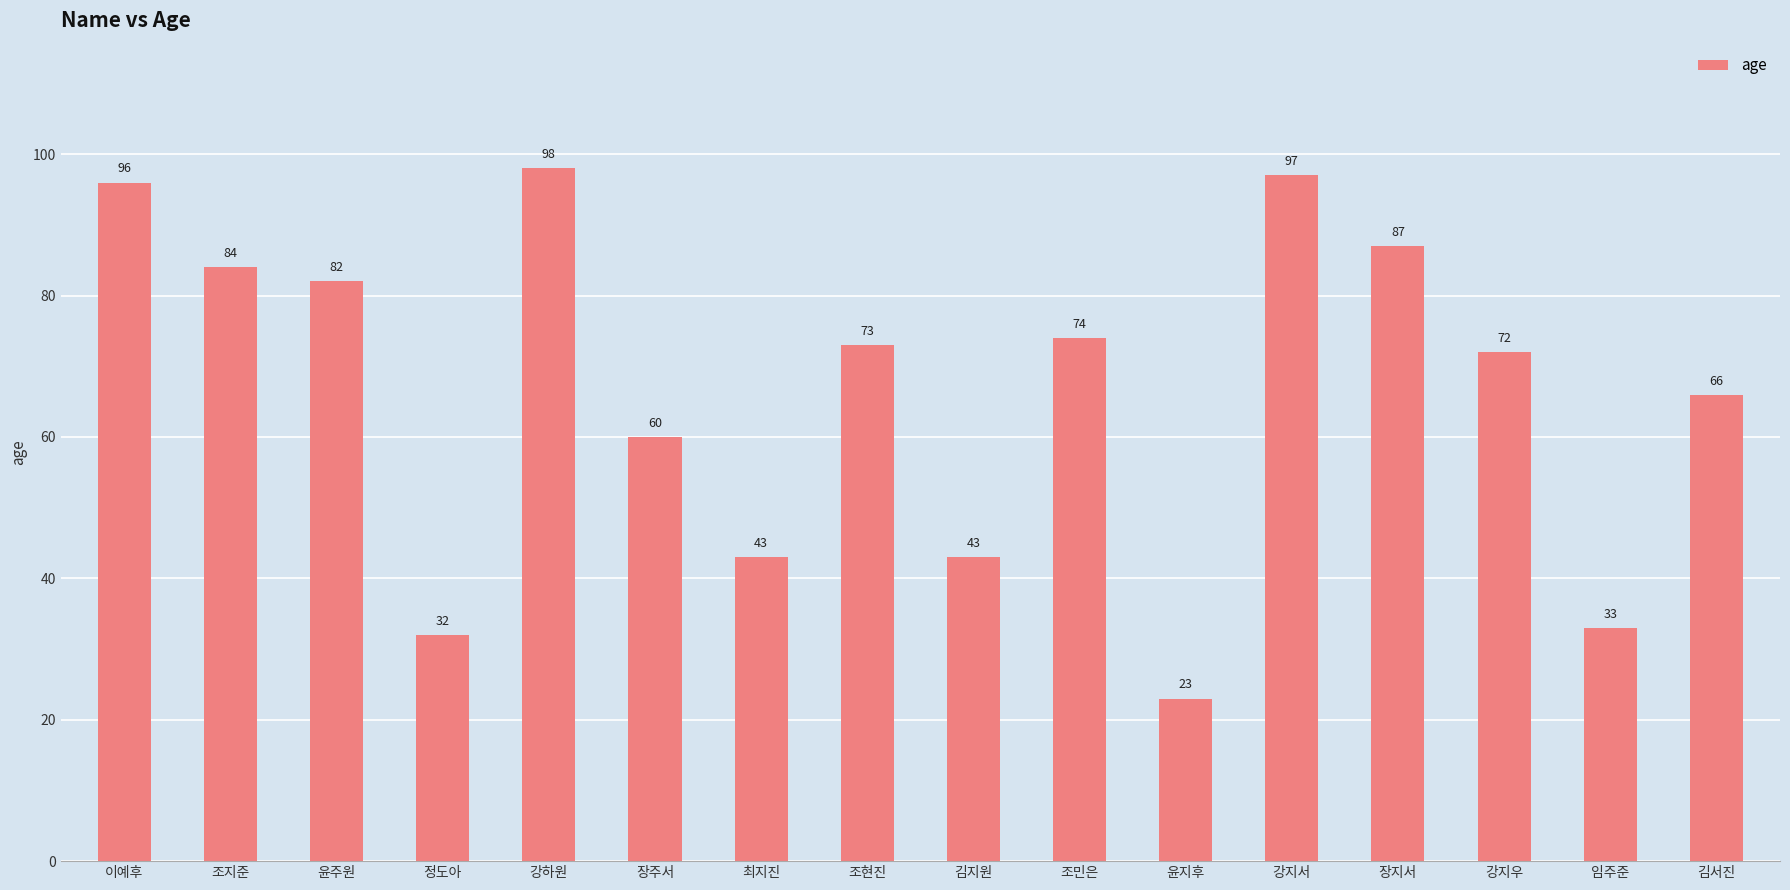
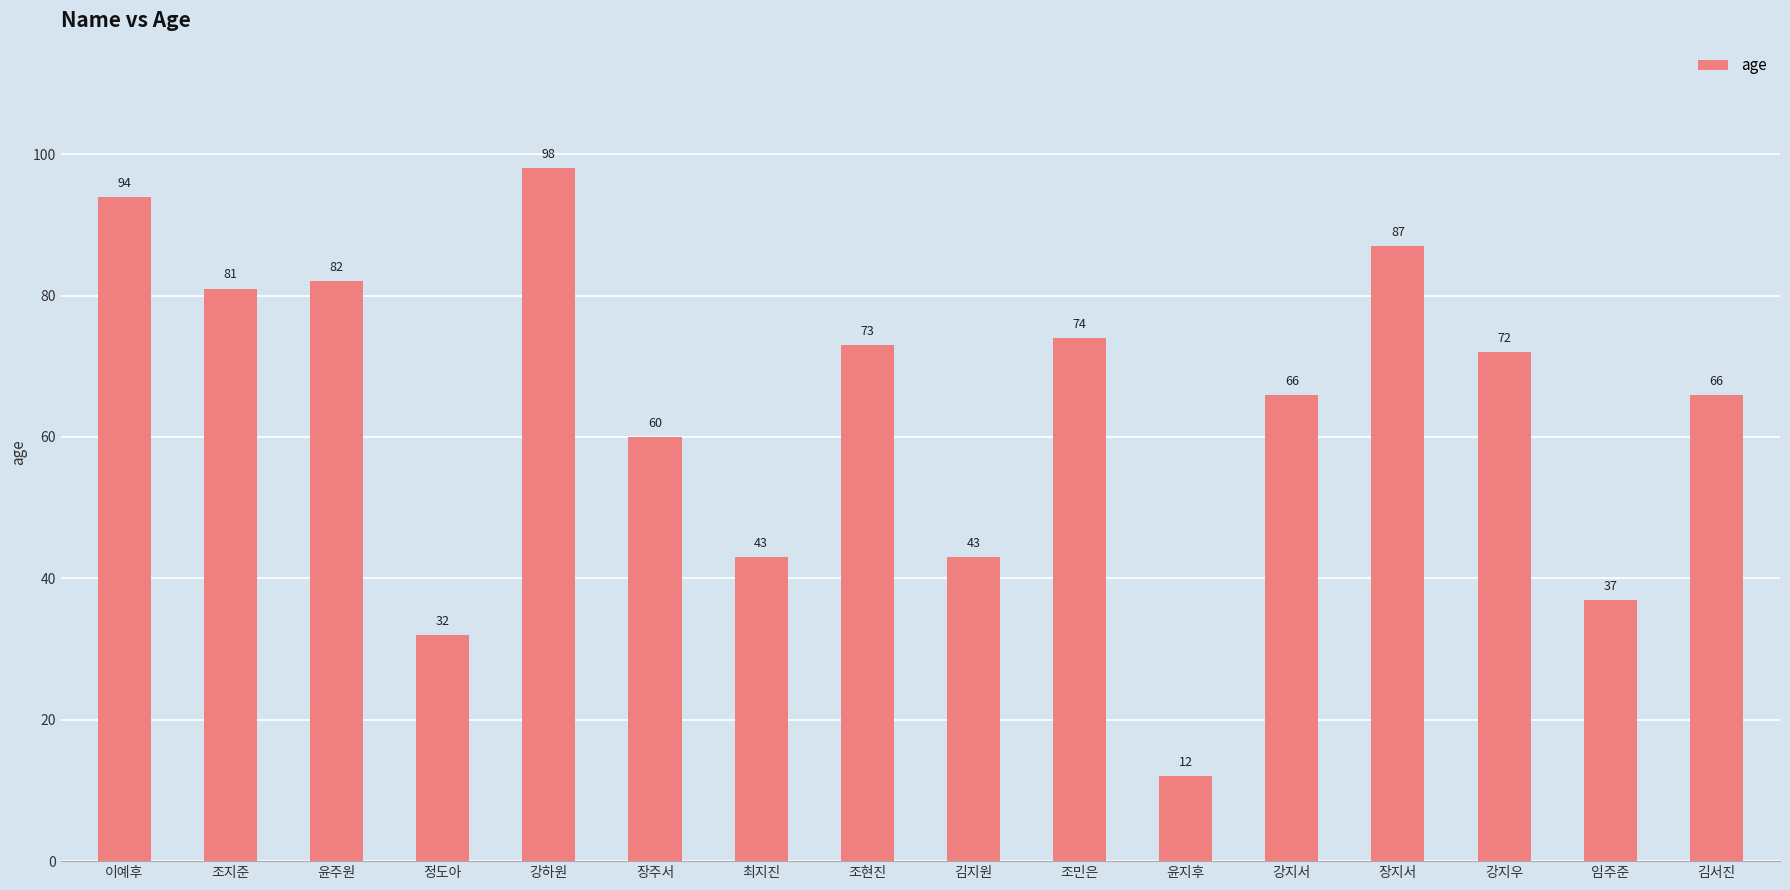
  {
-   "이예후": 96,
-   "조지준": 84,
+   "이예후": 94,
+   "조지준": 81,
    "윤주원": 82,
    "정도아": 32,
    "강하원": 98,
    "장주서": 60,
    "최지진": 43,
    "조현진": 73,
    "김지원": 43,
    "조민은": 74,
-   "윤지후": 23,
-   "강지서": 97,
+   "윤지후": 12,
+   "강지서": 66,
    "장지서": 87,
    "강지우": 72,
-   "임주준": 33,
+   "임주준": 37,
    "김서진": 66
  }
